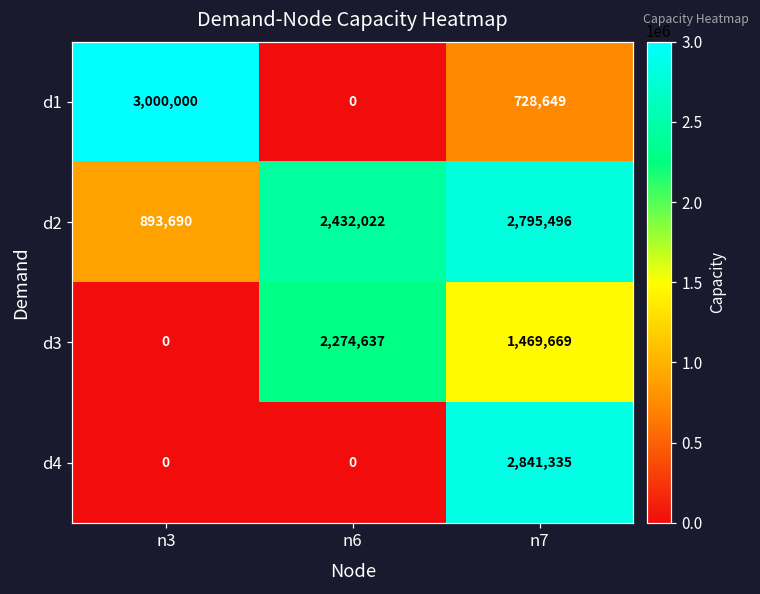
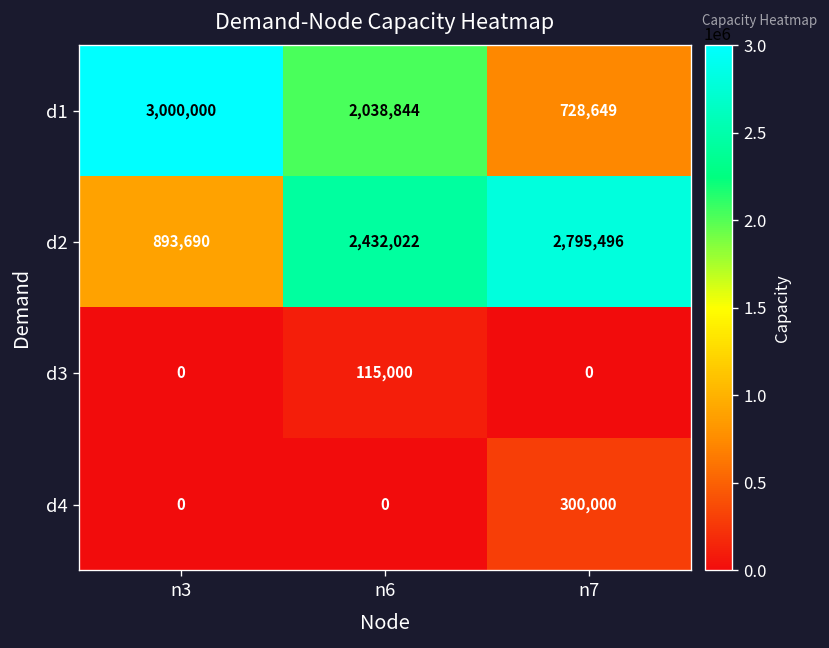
  {
    "d1": {
      "n3": "3,000,000",
-     "n6": "0",
+     "n6": "2,038,844",
      "n7": "728,649"
    },
    "d2": {
      "n3": "893,690",
      "n6": "2,432,022",
      "n7": "2,795,496"
    },
    "d3": {
      "n3": "0",
-     "n6": "2,274,637",
-     "n7": "1,469,669"
+     "n6": "115,000",
+     "n7": "0"
    },
    "d4": {
      "n3": "0",
      "n6": "0",
-     "n7": "2,841,335"
+     "n7": "300,000"
    }
  }
